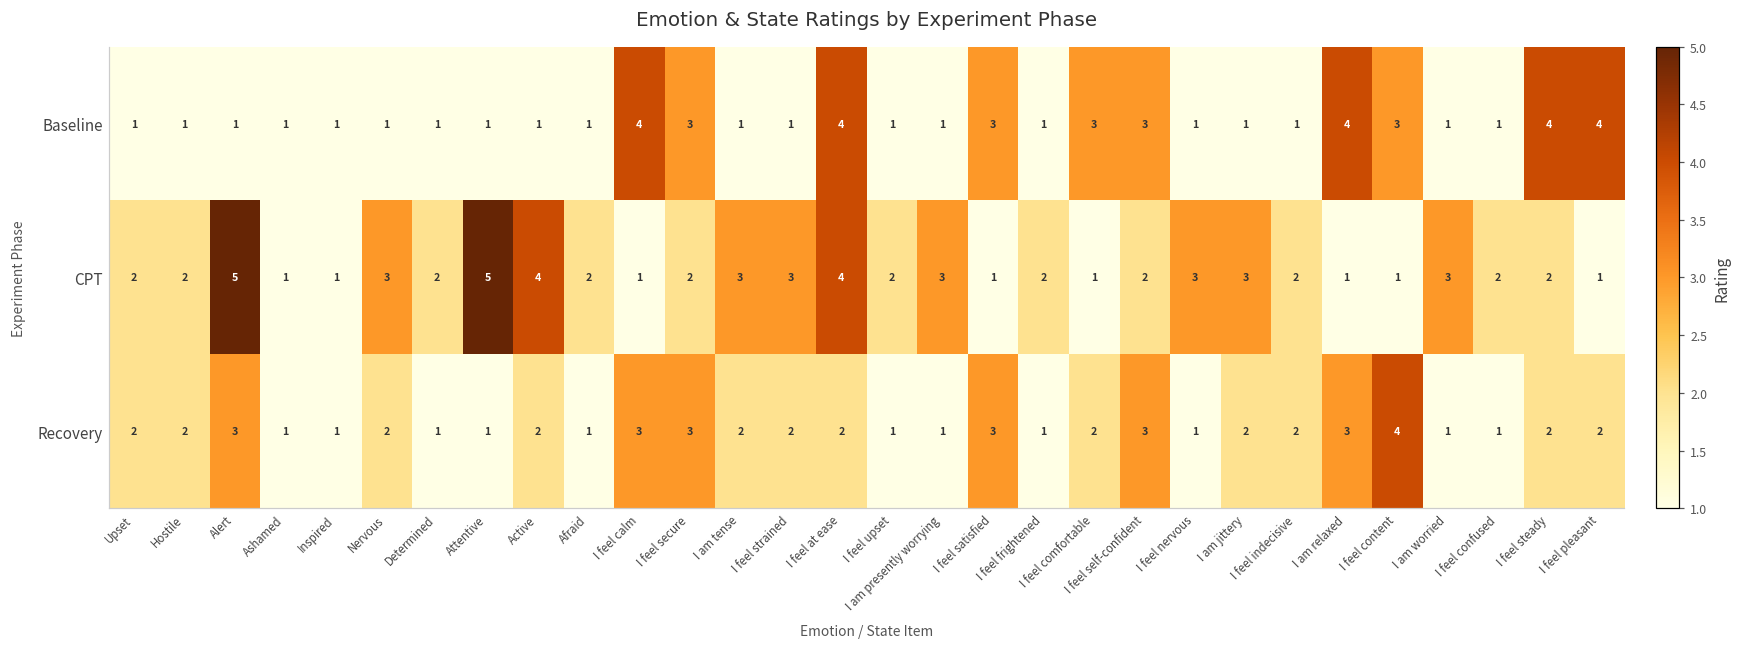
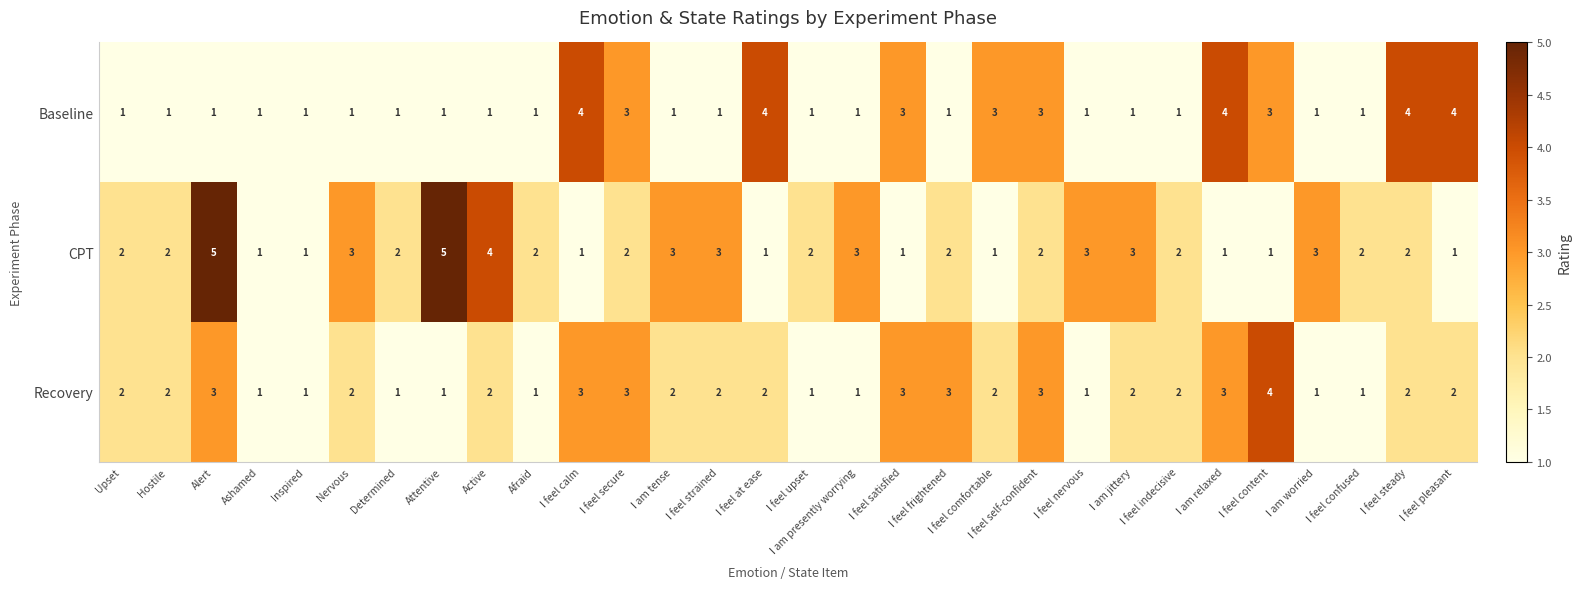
  {
    "Baseline": {
      "Upset": 1,
      "Hostile": 1,
      "Alert": 1,
      "Ashamed": 1,
      "Inspired": 1,
      "Nervous": 1,
      "Determined": 1,
      "Attentive": 1,
      "Active": 1,
      "Afraid": 1,
      "I feel calm": 4,
      "I feel secure": 3,
      "I am tense": 1,
      "I feel strained": 1,
      "I feel at ease": 4,
      "I feel upset": 1,
      "I am presently worrying": 1,
      "I feel satisfied": 3,
      "I feel frightened": 1,
      "I feel comfortable": 3,
      "I feel self-confident": 3,
      "I feel nervous": 1,
      "I am jittery": 1,
      "I feel indecisive": 1,
      "I am relaxed": 4,
      "I feel content": 3,
      "I am worried": 1,
      "I feel confused": 1,
      "I feel steady": 4,
      "I feel pleasant": 4
    },
    "CPT": {
      "Upset": 2,
      "Hostile": 2,
      "Alert": 5,
      "Ashamed": 1,
      "Inspired": 1,
      "Nervous": 3,
      "Determined": 2,
      "Attentive": 5,
      "Active": 4,
      "Afraid": 2,
      "I feel calm": 1,
      "I feel secure": 2,
      "I am tense": 3,
      "I feel strained": 3,
-     "I feel at ease": 4,
+     "I feel at ease": 1,
      "I feel upset": 2,
      "I am presently worrying": 3,
      "I feel satisfied": 1,
      "I feel frightened": 2,
      "I feel comfortable": 1,
      "I feel self-confident": 2,
      "I feel nervous": 3,
      "I am jittery": 3,
      "I feel indecisive": 2,
      "I am relaxed": 1,
      "I feel content": 1,
      "I am worried": 3,
      "I feel confused": 2,
      "I feel steady": 2,
      "I feel pleasant": 1
    },
    "Recovery": {
      "Upset": 2,
      "Hostile": 2,
      "Alert": 3,
      "Ashamed": 1,
      "Inspired": 1,
      "Nervous": 2,
      "Determined": 1,
      "Attentive": 1,
      "Active": 2,
      "Afraid": 1,
      "I feel calm": 3,
      "I feel secure": 3,
      "I am tense": 2,
      "I feel strained": 2,
      "I feel at ease": 2,
      "I feel upset": 1,
      "I am presently worrying": 1,
      "I feel satisfied": 3,
-     "I feel frightened": 1,
+     "I feel frightened": 3,
      "I feel comfortable": 2,
      "I feel self-confident": 3,
      "I feel nervous": 1,
      "I am jittery": 2,
      "I feel indecisive": 2,
      "I am relaxed": 3,
      "I feel content": 4,
      "I am worried": 1,
      "I feel confused": 1,
      "I feel steady": 2,
      "I feel pleasant": 2
    }
  }
